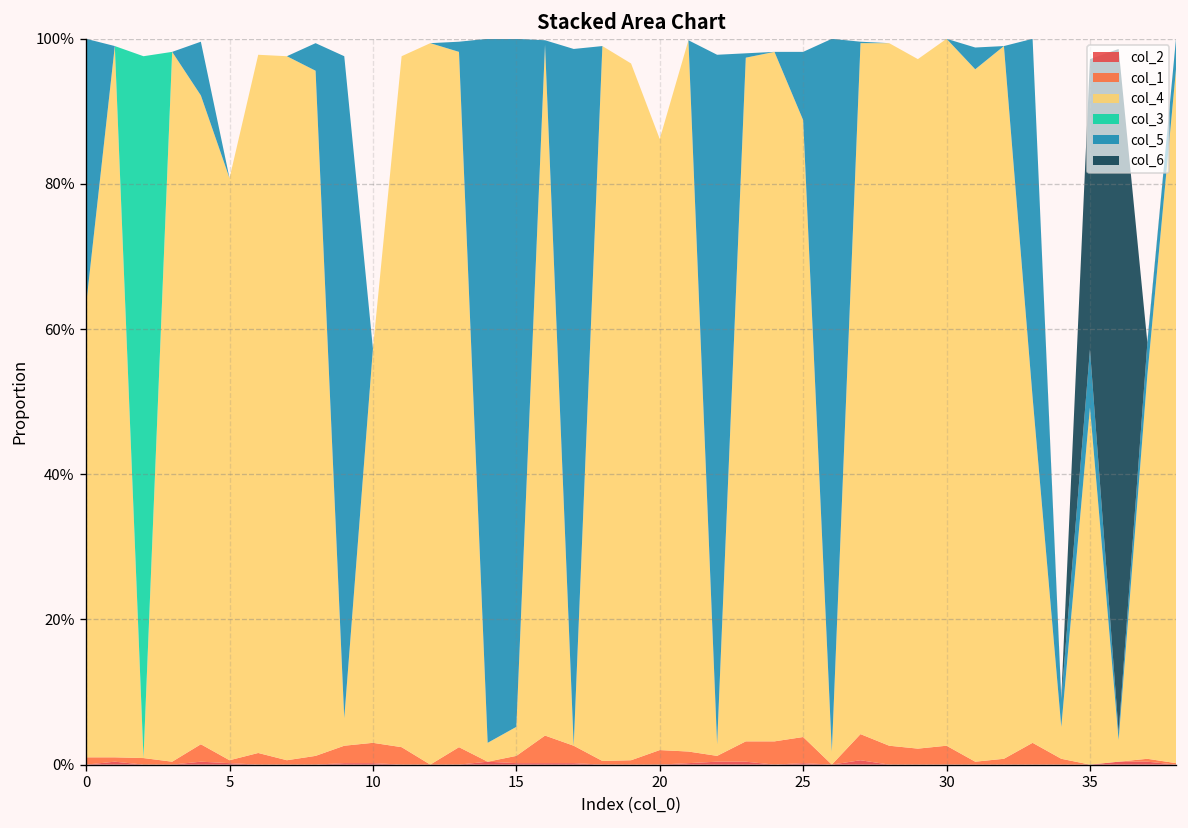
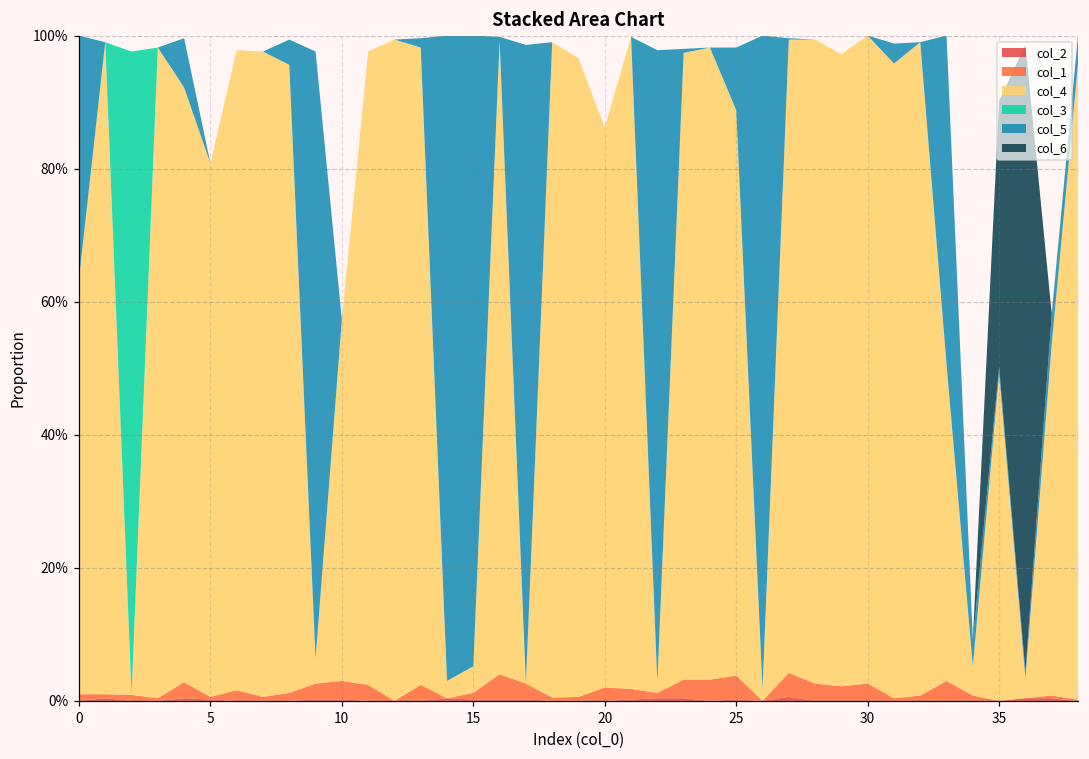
  {
    "col_5": {
-     "35": "8%"
+     "35": "1%"
    }
  }
